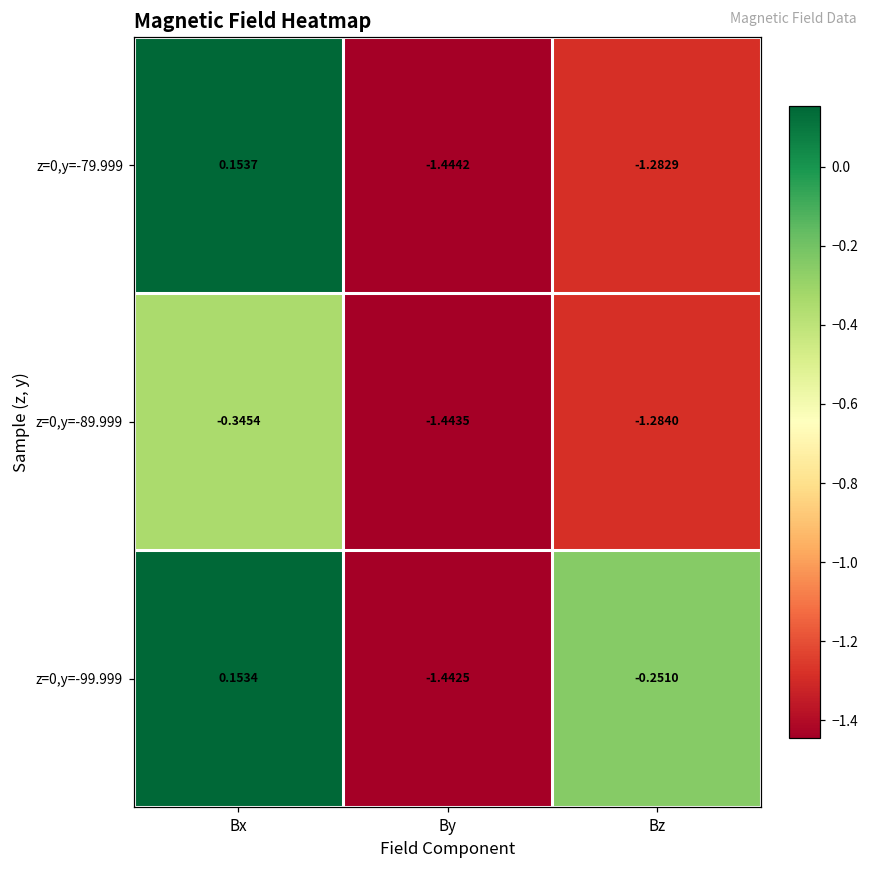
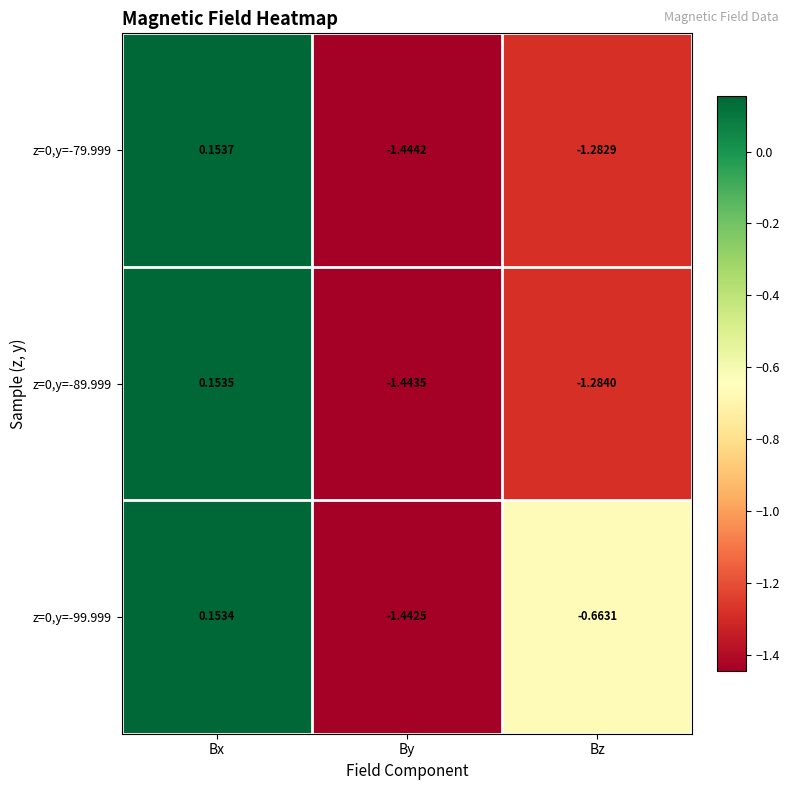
  {
    "z=0,y=-79.999": {
      "Bx": 0.1537,
      "By": -1.4442,
      "Bz": -1.2829
    },
    "z=0,y=-89.999": {
-     "Bx": -0.3454,
+     "Bx": 0.1535,
      "By": -1.4435,
      "Bz": -1.2840
    },
    "z=0,y=-99.999": {
      "Bx": 0.1534,
      "By": -1.4425,
-     "Bz": -0.2510
+     "Bz": -0.6631
    }
  }
